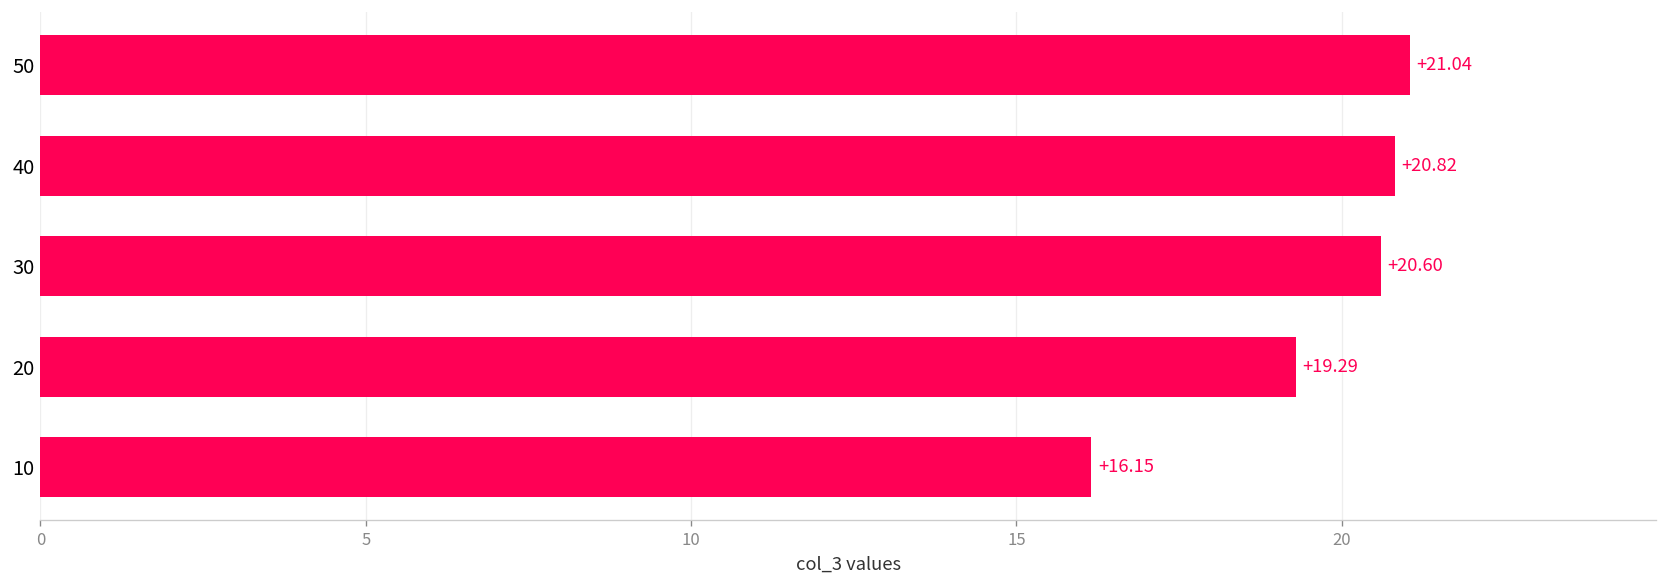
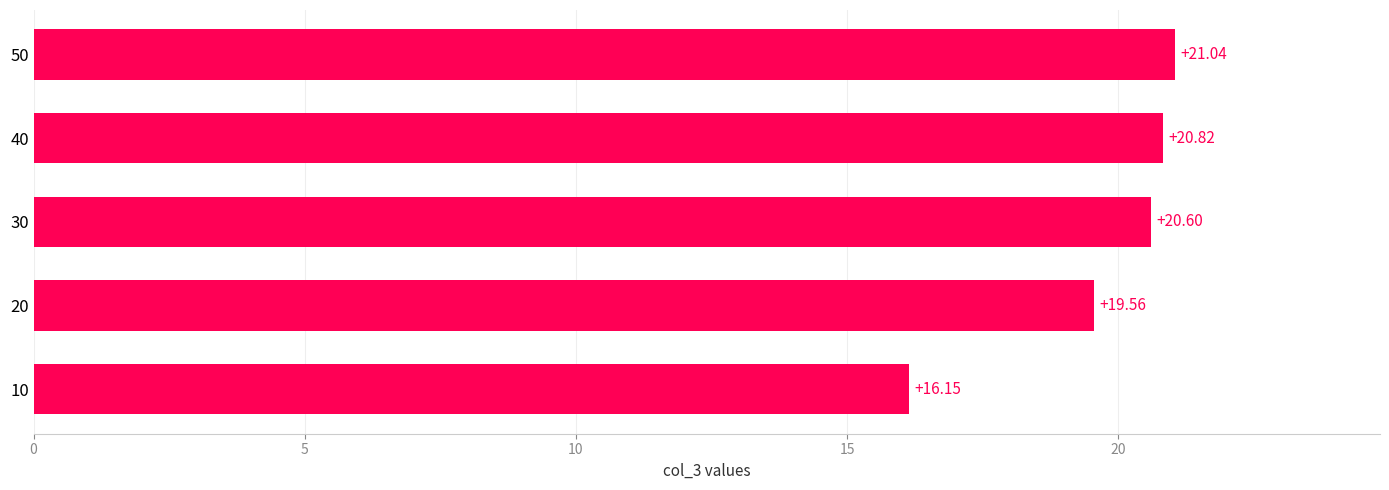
  {
    "50": "+21.04",
    "40": "+20.82",
    "30": "+20.60",
-   "20": "+19.29",
+   "20": "+19.56",
    "10": "+16.15"
  }
